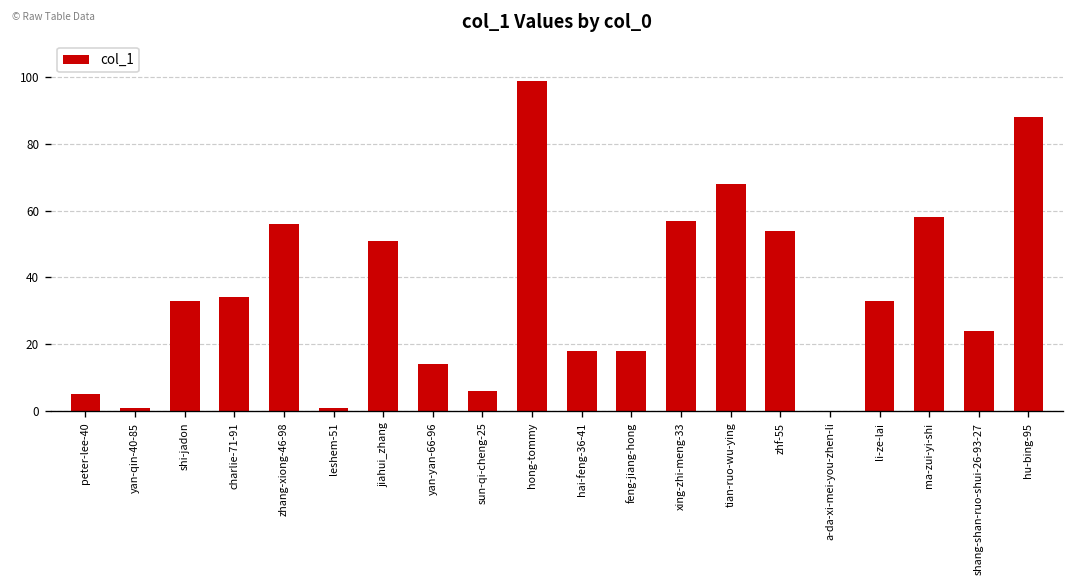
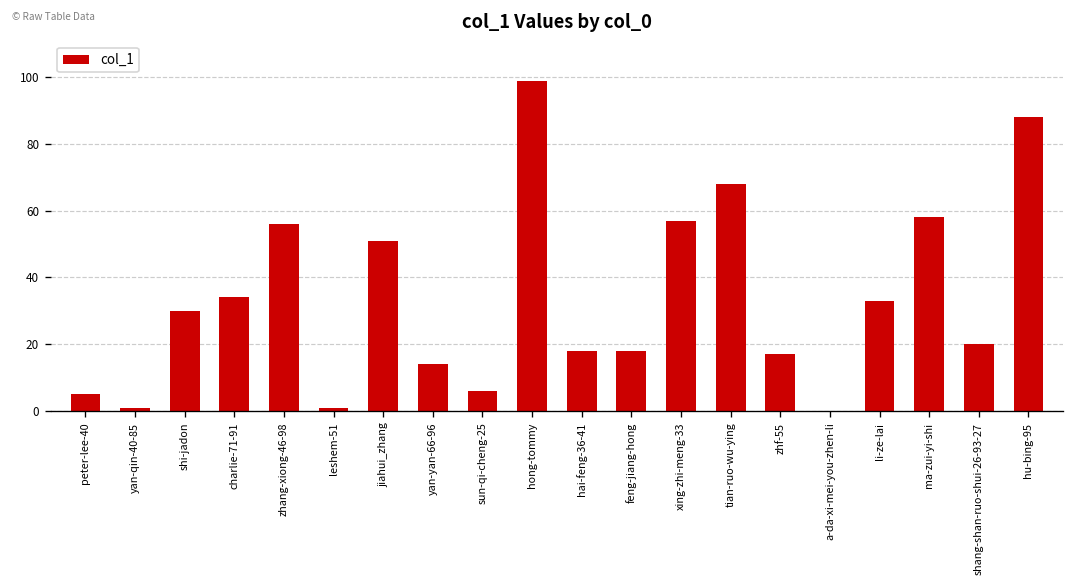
  {
    "peter-lee-40": 5,
    "yan-qin-40-85": 1,
-   "shi-jadon": 33,
+   "shi-jadon": 30,
    "charlie-71-91": 34,
    "zhang-xiong-46-98": 56,
    "leshem-51": 1,
    "jiahui_zhang": 51,
    "yan-yan-66-96": 14,
    "sun-qi-cheng-25": 6,
    "hong-tommy": 99,
    "hai-feng-36-41": 18,
    "feng-jiang-hong": 18,
    "xing-zhi-meng-33": 57,
    "tian-ruo-wu-ying": 68,
-   "zhf-55": 54,
+   "zhf-55": 17,
    "a-da-xi-mei-you-zhen-li": 0,
    "li-ze-lai": 33,
    "ma-zui-yi-shi": 58,
-   "shang-shan-ruo-shui-26-93-27": 24,
+   "shang-shan-ruo-shui-26-93-27": 20,
    "hu-bing-95": 88
  }
